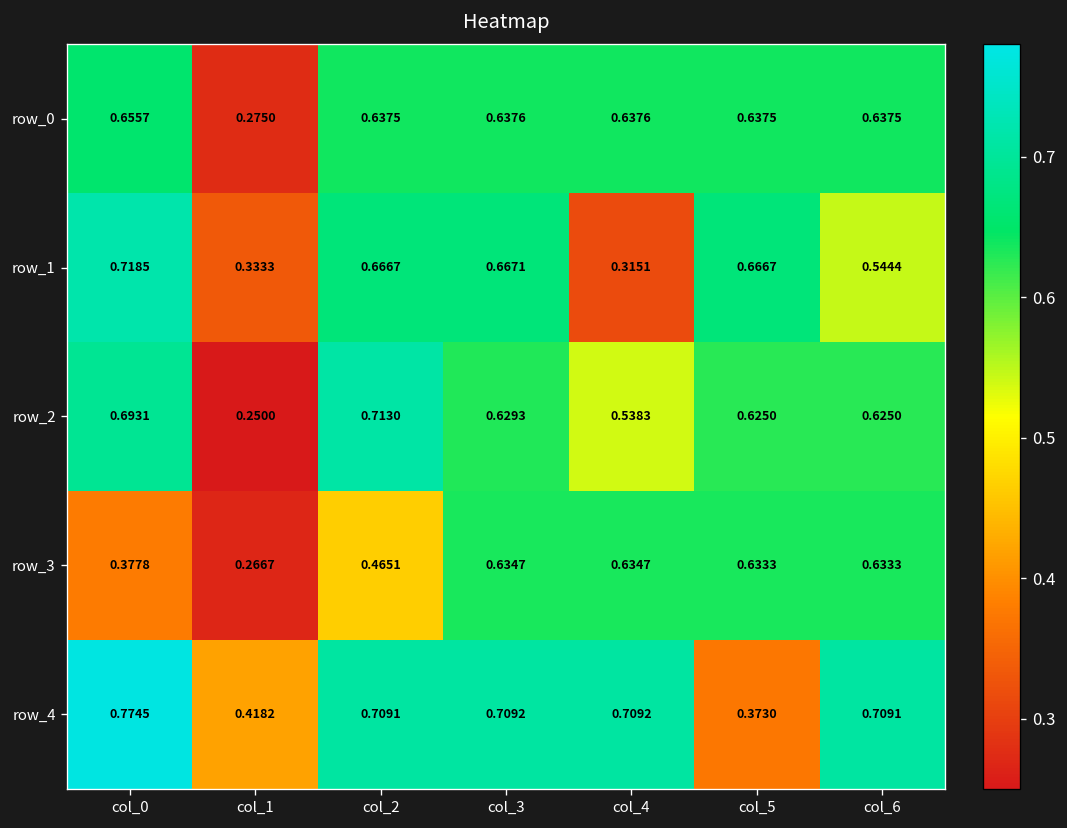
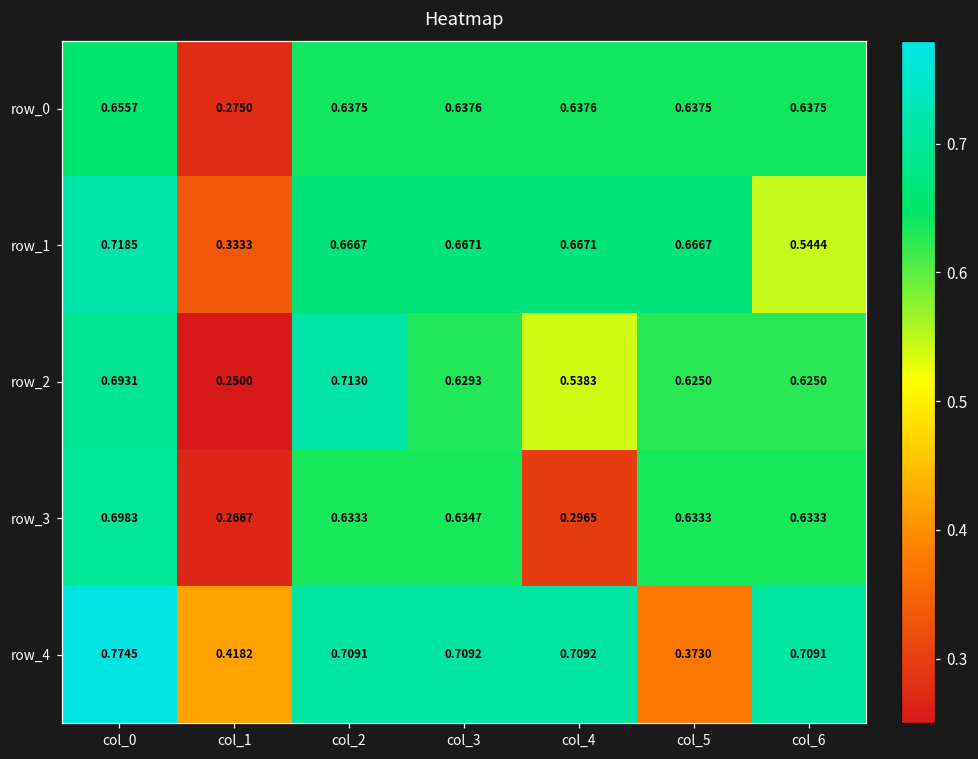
  {
    "row_0": {
      "col_0": 0.6557,
      "col_1": 0.2750,
      "col_2": 0.6375,
      "col_3": 0.6376,
      "col_4": 0.6376,
      "col_5": 0.6375,
      "col_6": 0.6375
    },
    "row_1": {
      "col_0": 0.7185,
      "col_1": 0.3333,
      "col_2": 0.6667,
      "col_3": 0.6671,
-     "col_4": 0.3151,
+     "col_4": 0.6671,
      "col_5": 0.6667,
      "col_6": 0.5444
    },
    "row_2": {
      "col_0": 0.6931,
      "col_1": 0.2500,
      "col_2": 0.7130,
      "col_3": 0.6293,
      "col_4": 0.5383,
      "col_5": 0.6250,
      "col_6": 0.6250
    },
    "row_3": {
-     "col_0": 0.3778,
+     "col_0": 0.6983,
      "col_1": 0.2667,
-     "col_2": 0.4651,
+     "col_2": 0.6333,
      "col_3": 0.6347,
-     "col_4": 0.6347,
+     "col_4": 0.2965,
      "col_5": 0.6333,
      "col_6": 0.6333
    },
    "row_4": {
      "col_0": 0.7745,
      "col_1": 0.4182,
      "col_2": 0.7091,
      "col_3": 0.7092,
      "col_4": 0.7092,
      "col_5": 0.3730,
      "col_6": 0.7091
    }
  }
